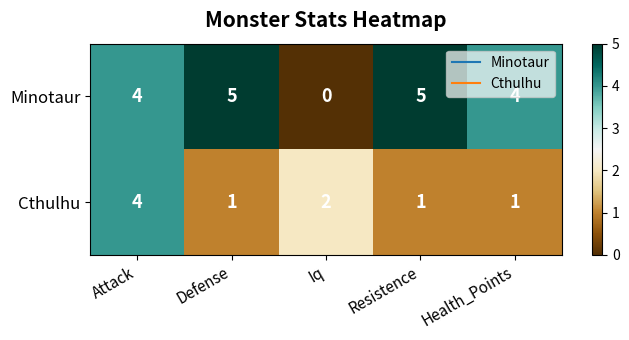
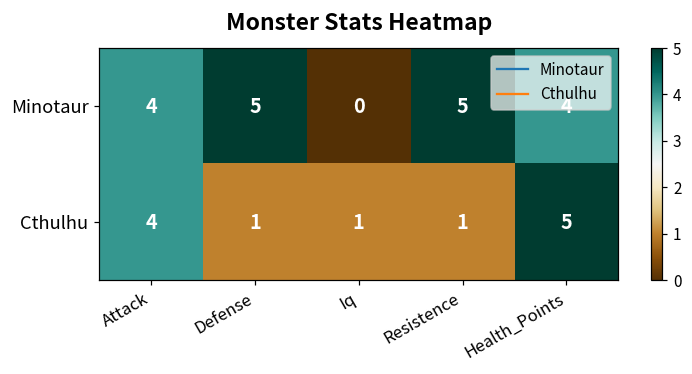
  {
    "Minotaur": {
      "Attack": 4,
      "Defense": 5,
      "Iq": 0,
      "Resistence": 5
    },
    "Cthulhu": {
      "Attack": 4,
      "Defense": 1,
-     "Iq": 2,
+     "Iq": 1,
      "Resistence": 1,
-     "Health_Points": 1
+     "Health_Points": 5
    }
  }
